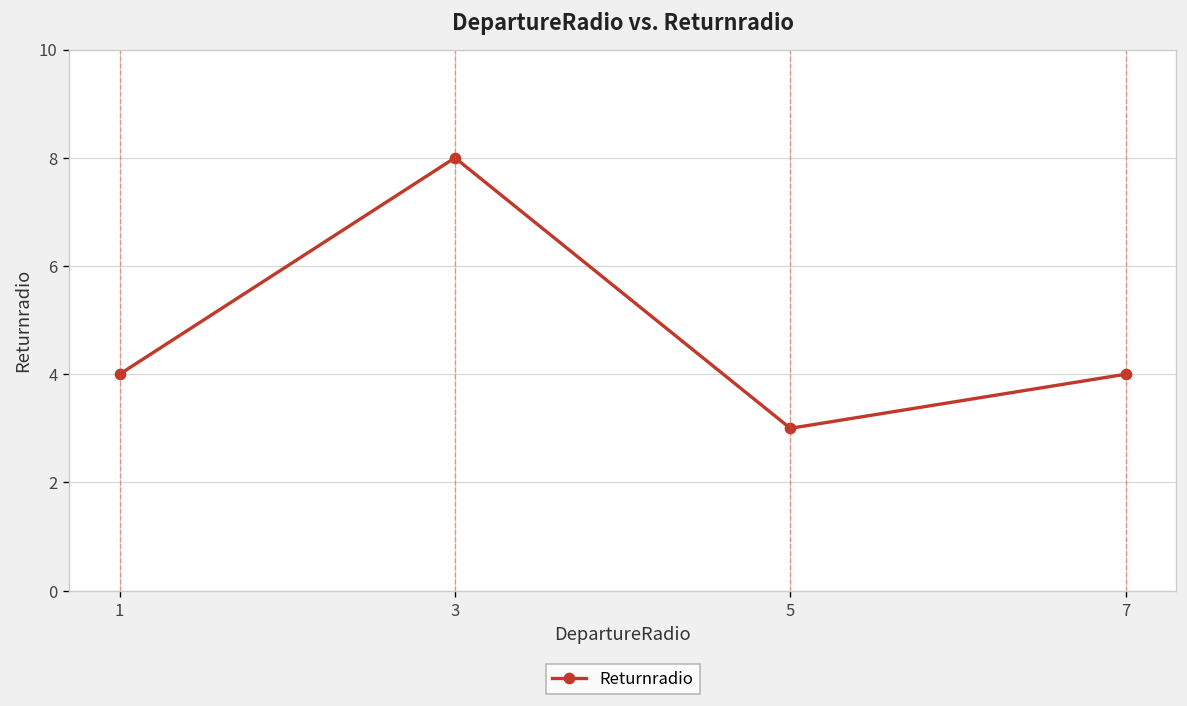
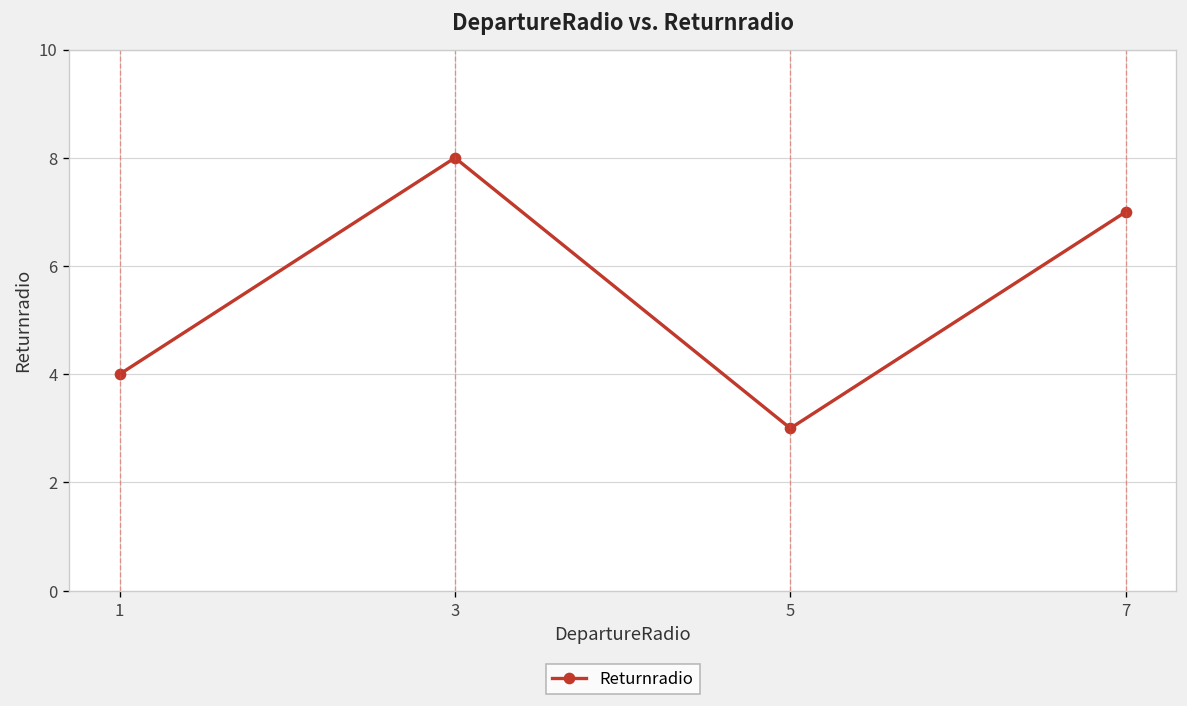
  {
    "1": 4,
    "3": 8,
    "5": 3,
-   "7": 4
+   "7": 7
  }
